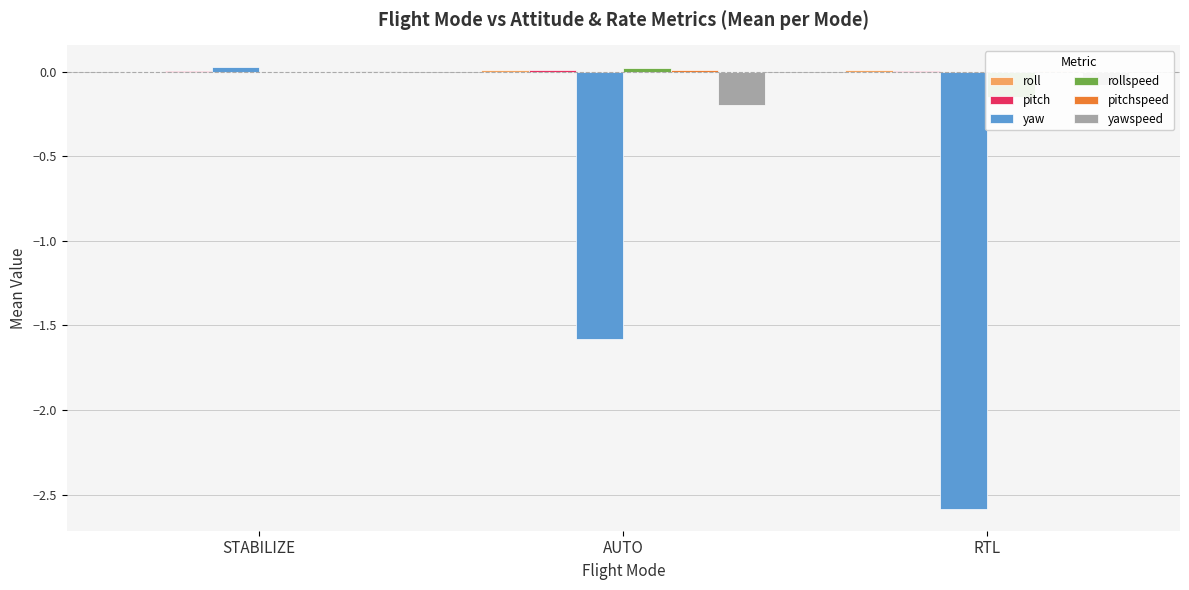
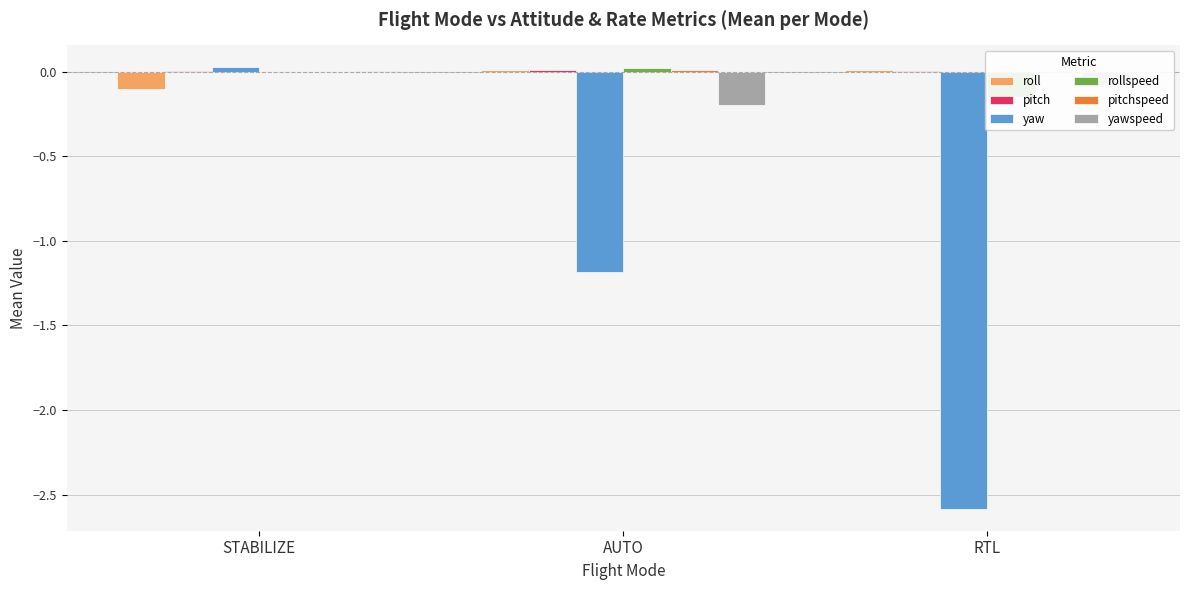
  {
    "roll": {
-     "STABILIZE": 0.00
+     "STABILIZE": -0.10
    },
    "yaw": {
      "STABILIZE": 0.02,
-     "AUTO": -1.58,
+     "AUTO": -1.19,
      "RTL": -2.58
    },
    "rollspeed": {
      "AUTO": 0.02
    },
    "yawspeed": {
      "AUTO": -0.20
    }
  }
